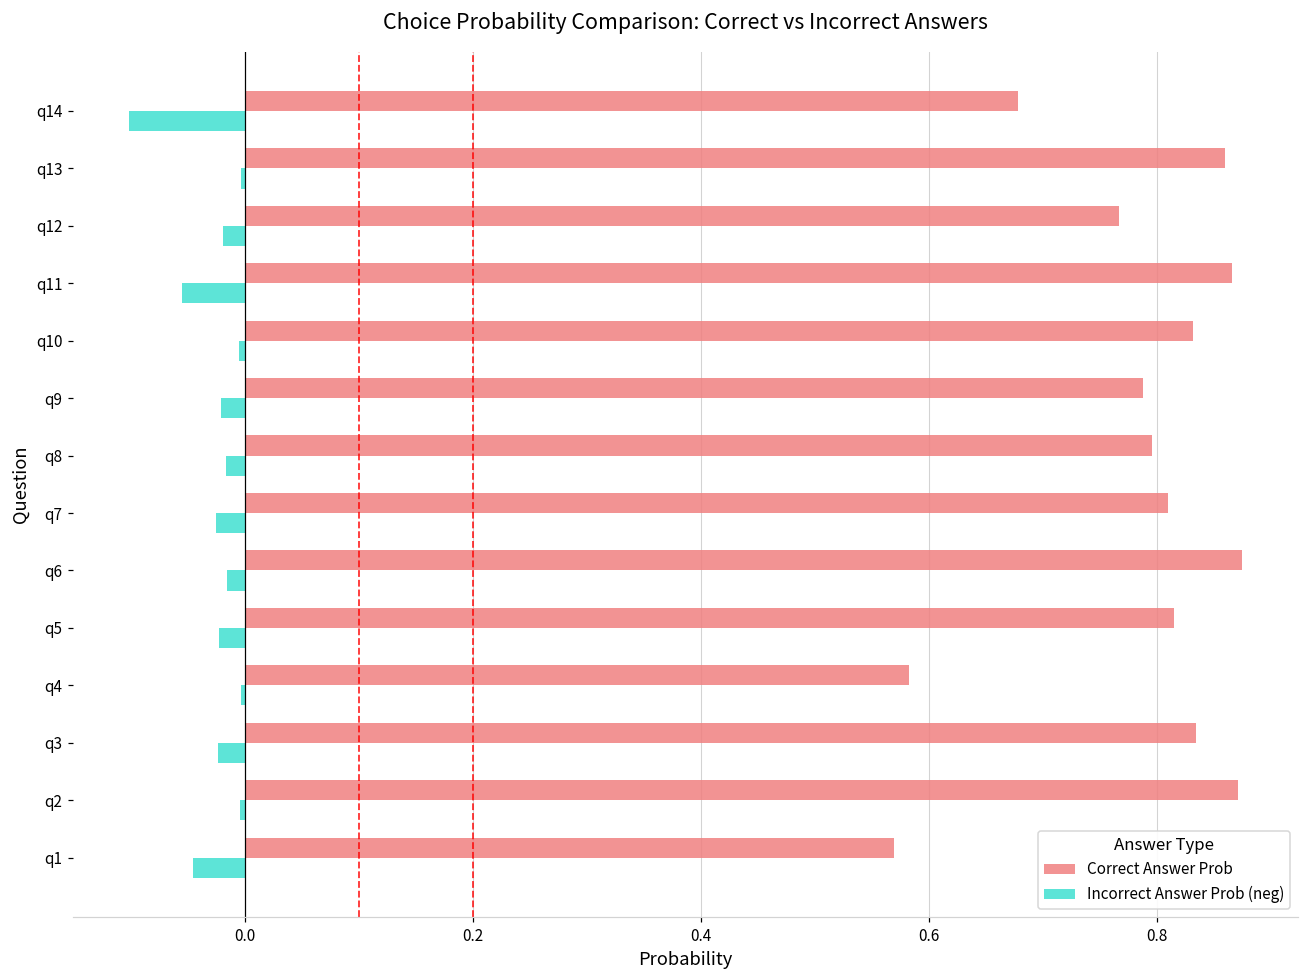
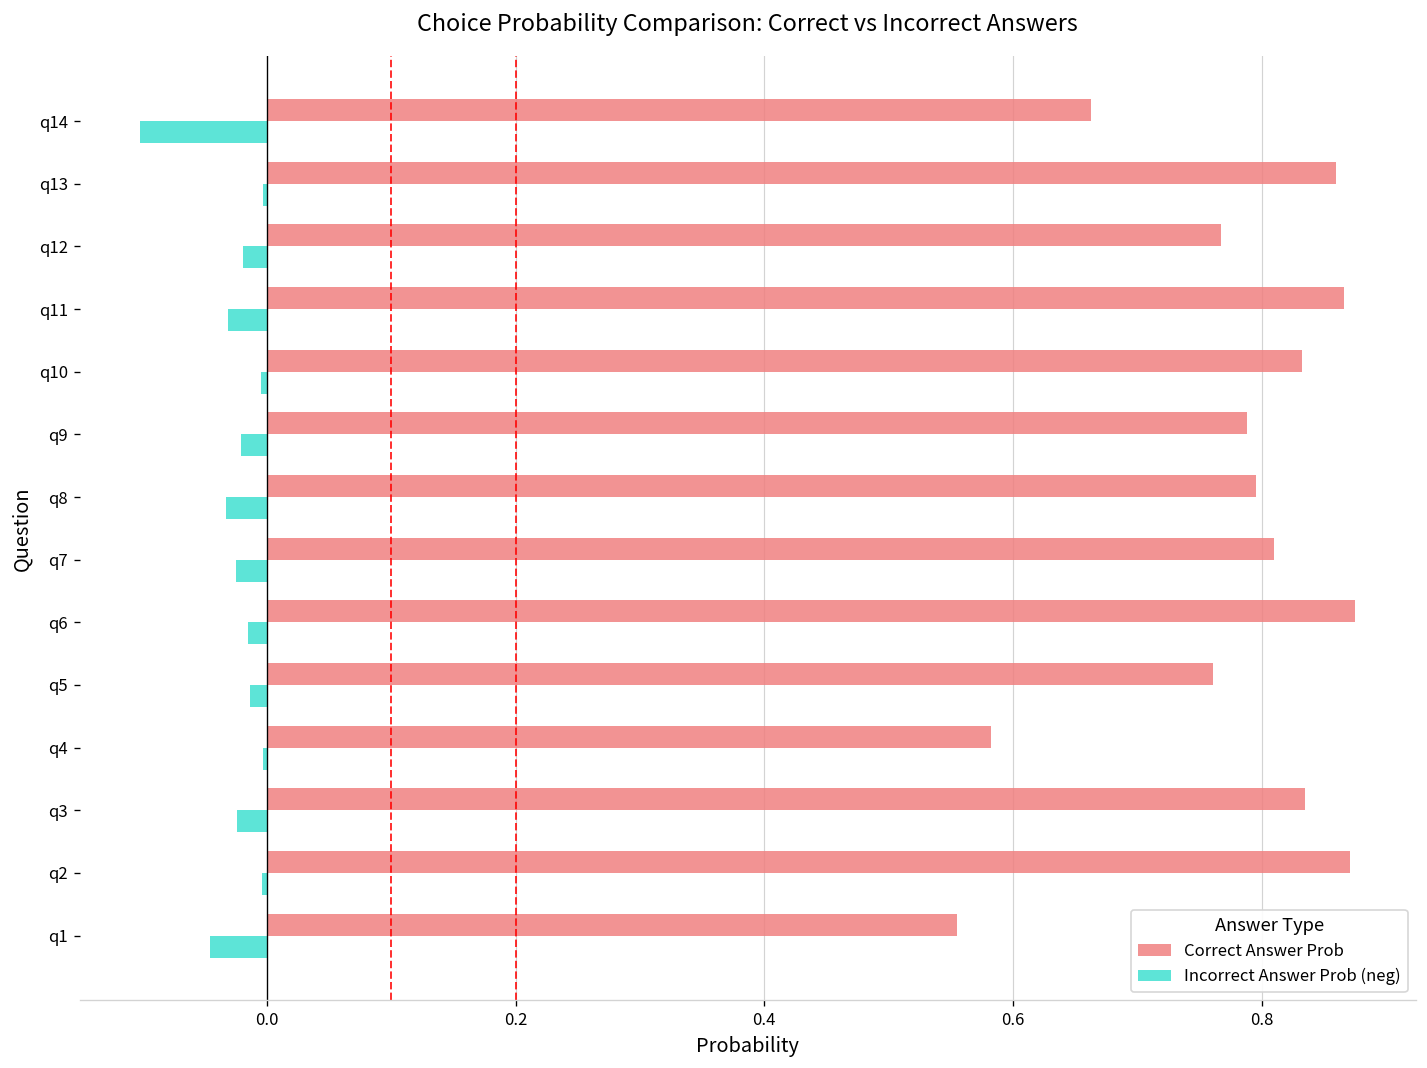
  {
    "Correct Answer Prob": {
-     "q14": 0.679,
+     "q14": 0.663,
      "q13": 0.860,
      "q12": 0.768,
      "q11": 0.866,
      "q10": 0.832,
      "q9": 0.788,
      "q8": 0.796,
      "q7": 0.810,
      "q6": 0.875,
-     "q5": 0.815,
+     "q5": 0.761,
      "q4": 0.583,
      "q3": 0.835,
      "q2": 0.871,
-     "q1": 0.570
+     "q1": 0.555
    },
    "Incorrect Answer Prob (neg)": {
      "q14": -0.102,
      "q13": -0.003,
      "q12": -0.019,
-     "q11": -0.055,
+     "q11": -0.032,
      "q10": -0.005,
      "q9": -0.021,
-     "q8": -0.016,
+     "q8": -0.033,
      "q7": -0.025,
      "q6": -0.015,
-     "q5": -0.023,
+     "q5": -0.013,
      "q4": -0.003,
      "q3": -0.024,
      "q2": -0.004,
      "q1": -0.046
    }
  }
